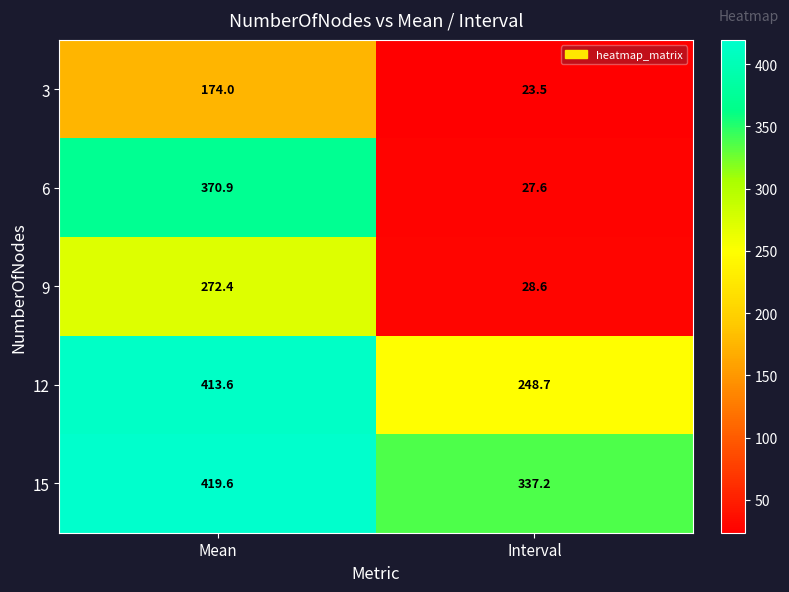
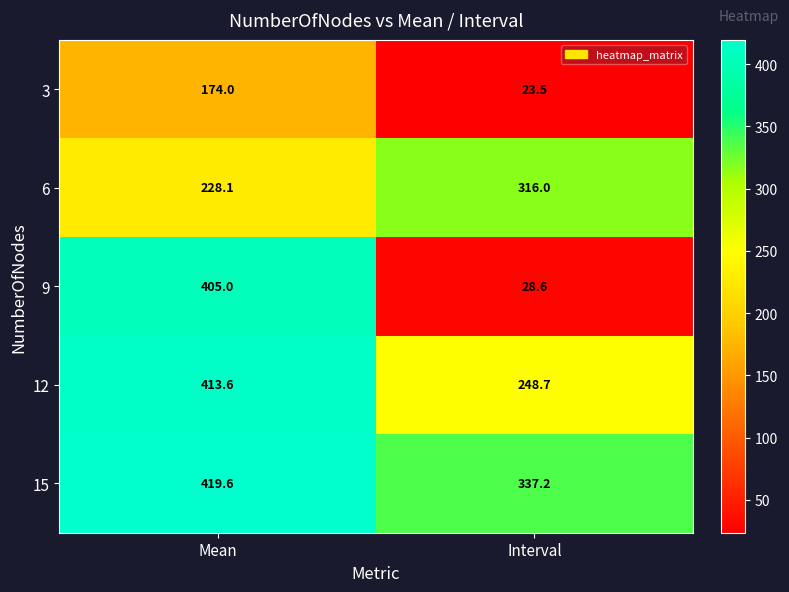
  {
    "3": {
      "Mean": 174.0,
      "Interval": 23.5
    },
    "6": {
-     "Mean": 370.9,
-     "Interval": 27.6
+     "Mean": 228.1,
+     "Interval": 316.0
    },
    "9": {
-     "Mean": 272.4,
+     "Mean": 405.0,
      "Interval": 28.6
    },
    "12": {
      "Mean": 413.6,
      "Interval": 248.7
    },
    "15": {
      "Mean": 419.6,
      "Interval": 337.2
    }
  }
